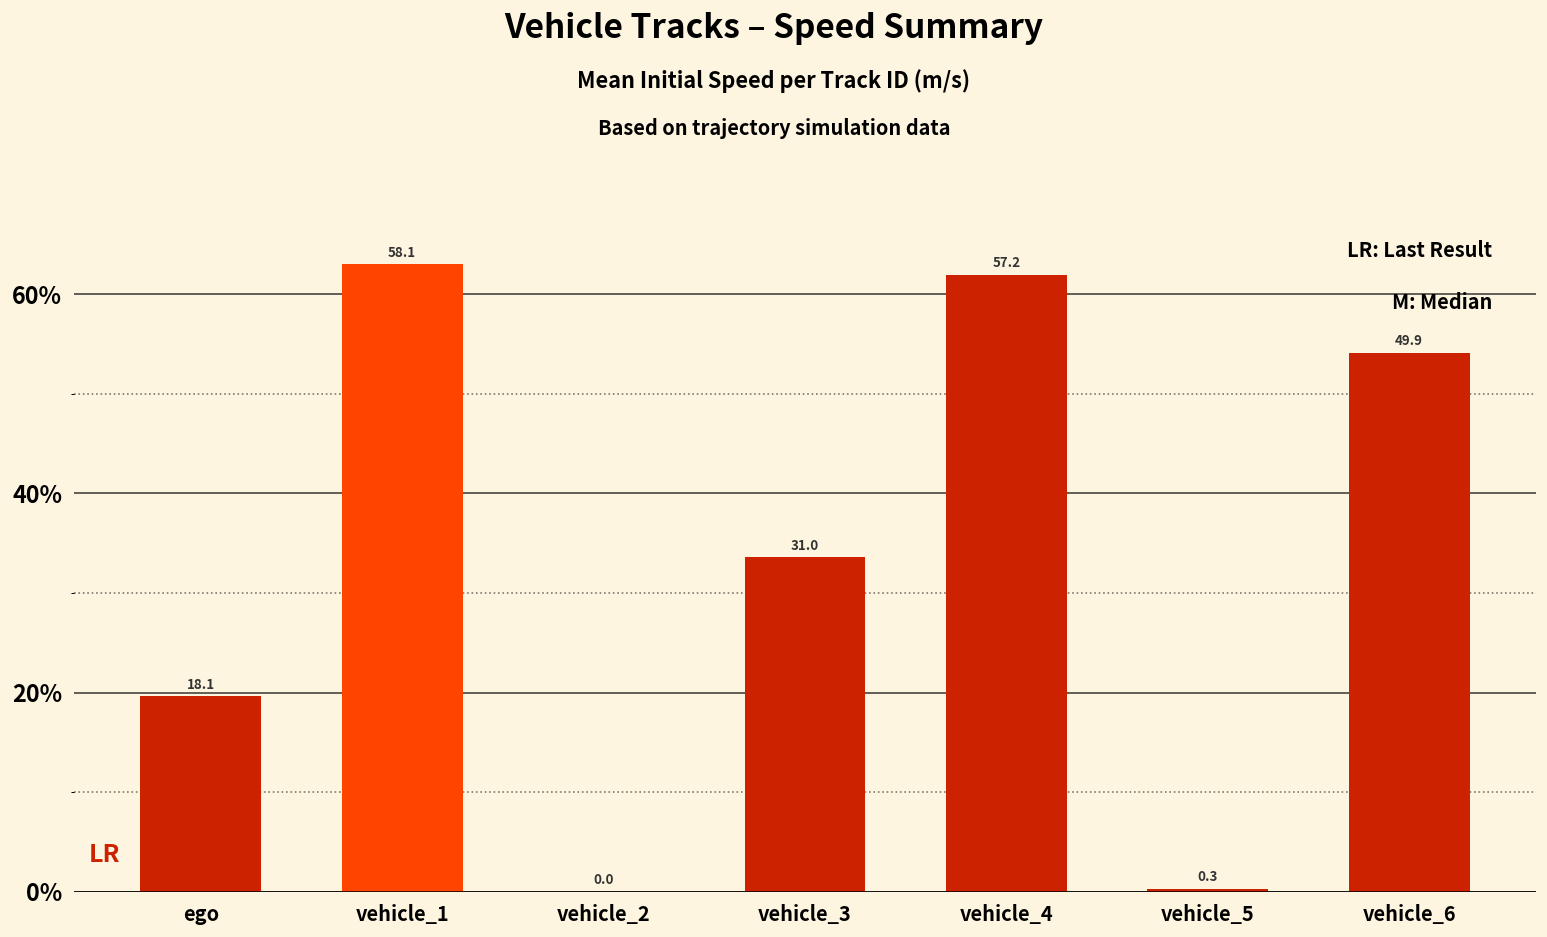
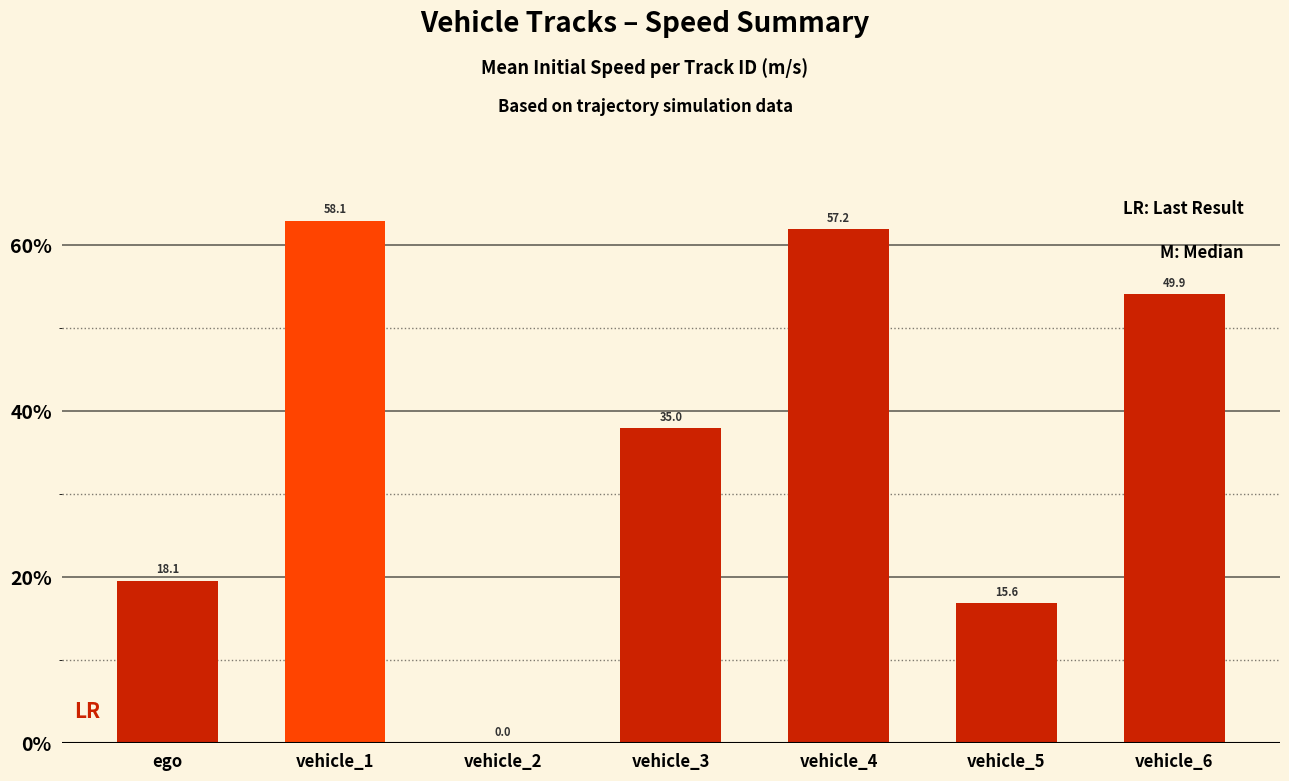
  {
    "vehicle_2": 0.0,
-   "vehicle_3": 31.0,
-   "vehicle_5": 0.3
+   "vehicle_3": 35.0,
+   "vehicle_5": 15.6
  }
